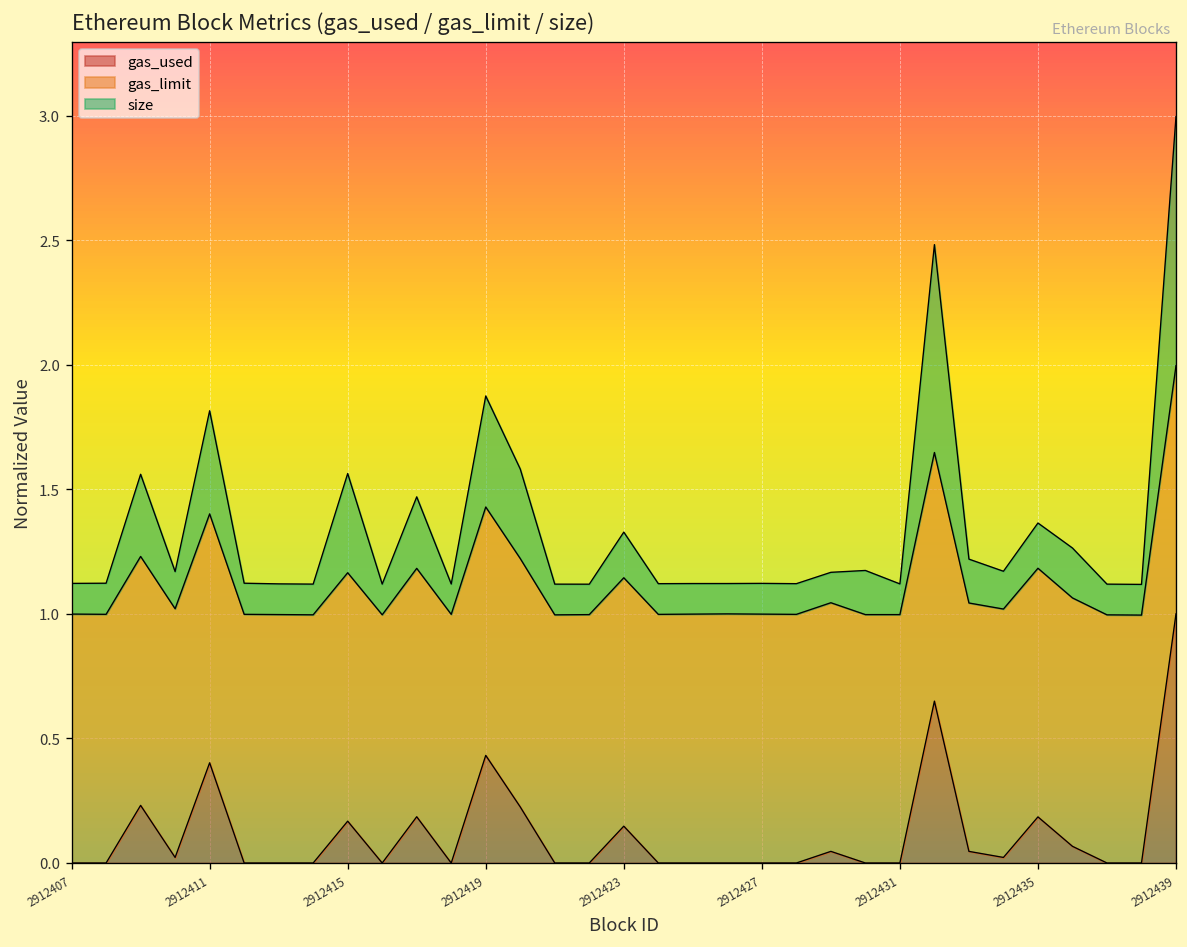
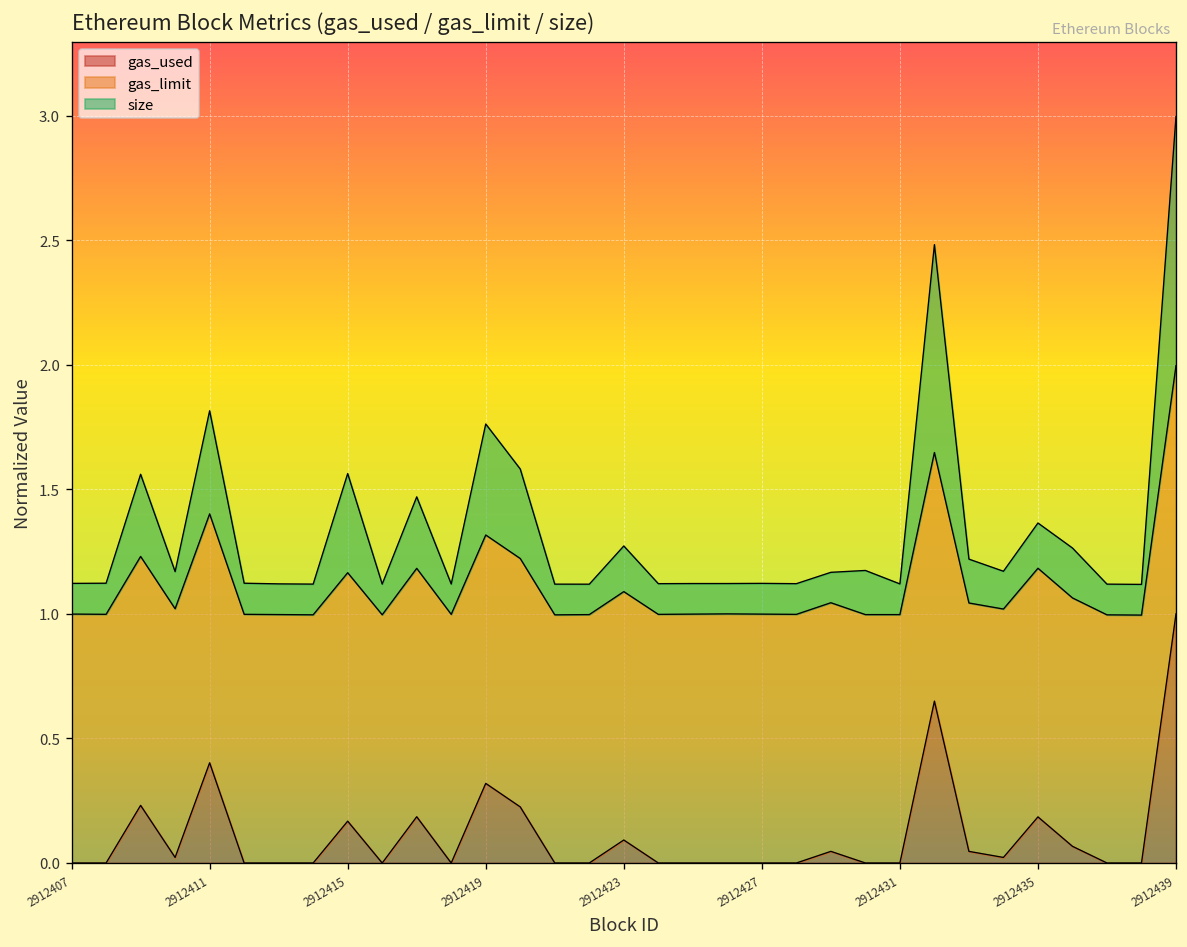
  {
    "gas_used": {
      "2912407": 0.00,
      "2912411": 0.40,
      "2912415": 0.17,
-     "2912419": 0.43,
-     "2912423": 0.15,
+     "2912419": 0.32,
+     "2912423": 0.09,
      "2912427": 0.00,
      "2912431": 0.00,
      "2912435": 0.19,
      "2912439": 1.00
    },
    "gas_limit": {
      "2912407": 1.00,
      "2912411": 1.00,
      "2912415": 1.00,
      "2912419": 1.00,
      "2912423": 1.00,
      "2912427": 1.00,
      "2912431": 1.00,
      "2912435": 1.00,
      "2912439": 1.00
    },
    "size": {
      "2912407": 0.12,
      "2912411": 0.41,
      "2912415": 0.40,
      "2912419": 0.45,
      "2912423": 0.18,
      "2912427": 0.12,
      "2912431": 0.12,
      "2912435": 0.18,
      "2912439": 1.00
    }
  }
